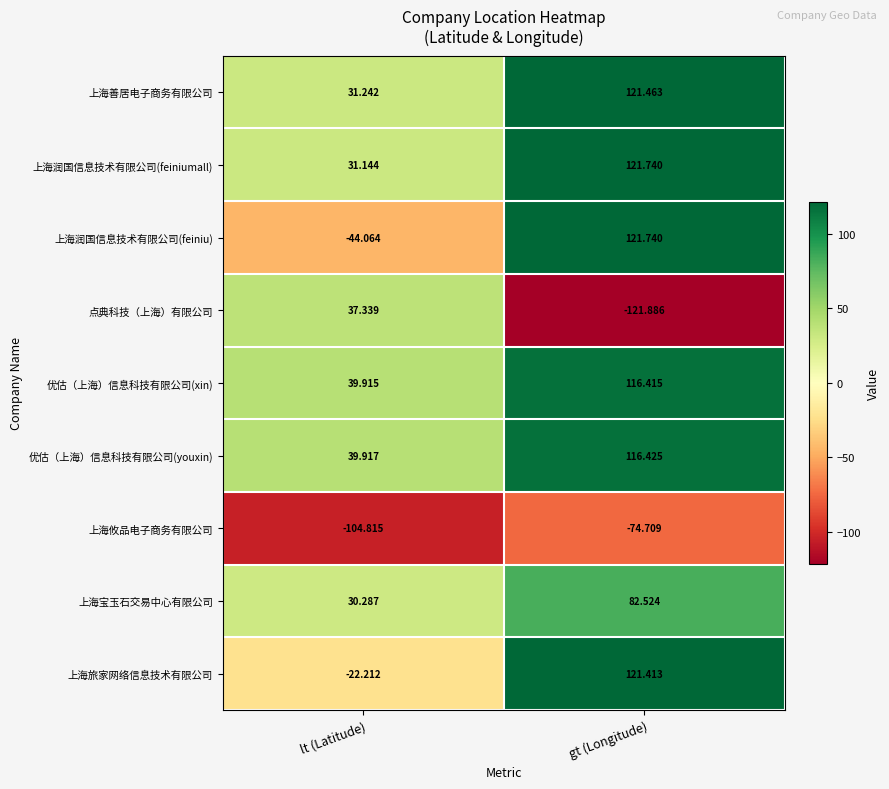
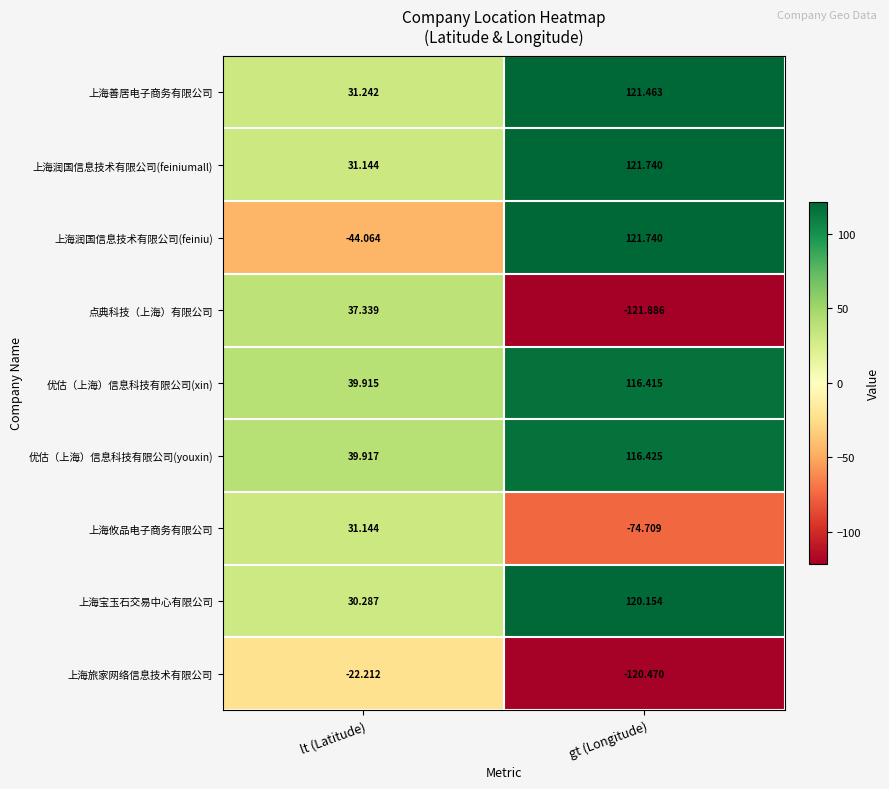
  {
    "上海善居电子商务有限公司": {
      "lt (Latitude)": 31.242,
      "gt (Longitude)": 121.463
    },
    "上海润国信息技术有限公司(feiniumall)": {
      "lt (Latitude)": 31.144,
      "gt (Longitude)": 121.740
    },
    "上海润国信息技术有限公司(feiniu)": {
      "lt (Latitude)": -44.064,
      "gt (Longitude)": 121.740
    },
    "点典科技（上海）有限公司": {
      "lt (Latitude)": 37.339,
      "gt (Longitude)": -121.886
    },
    "优估（上海）信息科技有限公司(xin)": {
      "lt (Latitude)": 39.915,
      "gt (Longitude)": 116.415
    },
    "优估（上海）信息科技有限公司(youxin)": {
      "lt (Latitude)": 39.917,
      "gt (Longitude)": 116.425
    },
    "上海攸品电子商务有限公司": {
-     "lt (Latitude)": -104.815,
+     "lt (Latitude)": 31.144,
      "gt (Longitude)": -74.709
    },
    "上海宝玉石交易中心有限公司": {
      "lt (Latitude)": 30.287,
-     "gt (Longitude)": 82.524
+     "gt (Longitude)": 120.154
    },
    "上海旅家网络信息技术有限公司": {
      "lt (Latitude)": -22.212,
-     "gt (Longitude)": 121.413
+     "gt (Longitude)": -120.470
    }
  }
